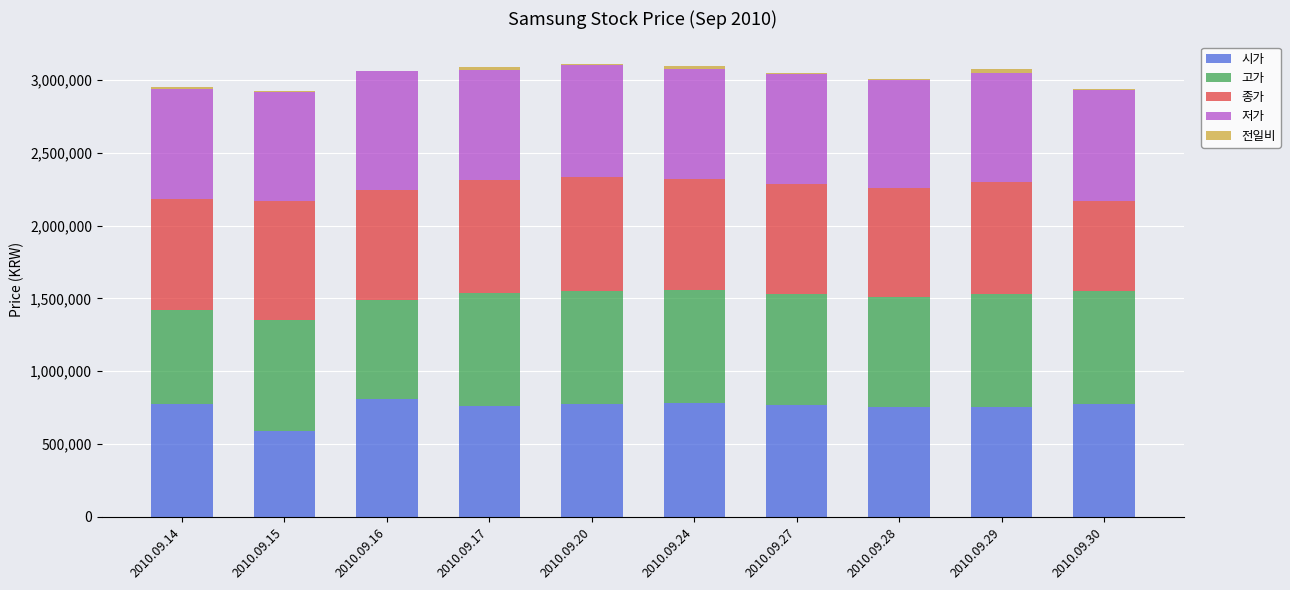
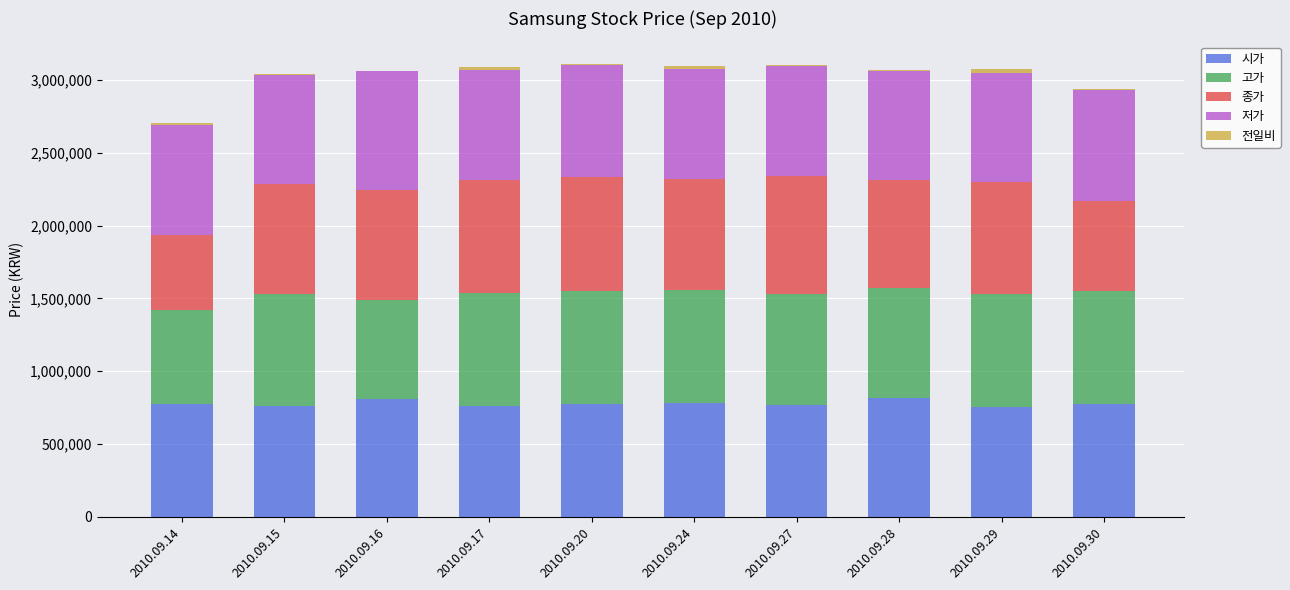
  {
    "시가": {
      "2010.09.14": "780,000",
-     "2010.09.15": "590,000",
+     "2010.09.15": "760,000",
      "2010.09.16": "810,000",
      "2010.09.17": "760,000",
      "2010.09.20": "770,000",
      "2010.09.24": "780,000",
      "2010.09.27": "770,000",
-     "2010.09.28": "760,000",
+     "2010.09.28": "820,000",
      "2010.09.29": "750,000",
      "2010.09.30": "770,000"
    },
    "고가": {
      "2010.09.14": "650,000",
      "2010.09.15": "770,000",
      "2010.09.16": "680,000",
      "2010.09.17": "780,000",
      "2010.09.20": "780,000",
      "2010.09.24": "780,000",
      "2010.09.27": "770,000",
      "2010.09.28": "760,000",
      "2010.09.29": "780,000",
      "2010.09.30": "780,000"
    },
    "종가": {
-     "2010.09.14": "760,000",
-     "2010.09.15": "820,000",
+     "2010.09.14": "510,000",
+     "2010.09.15": "760,000",
      "2010.09.16": "760,000",
      "2010.09.17": "770,000",
      "2010.09.20": "780,000",
      "2010.09.24": "760,000",
-     "2010.09.27": "760,000",
+     "2010.09.27": "810,000",
      "2010.09.28": "750,000",
      "2010.09.29": "770,000",
      "2010.09.30": "620,000"
    },
    "저가": {
      "2010.09.14": "760,000",
      "2010.09.15": "750,000",
      "2010.09.16": "820,000",
      "2010.09.17": "760,000",
      "2010.09.20": "770,000",
      "2010.09.24": "760,000",
      "2010.09.27": "750,000",
      "2010.09.28": "750,000",
      "2010.09.29": "750,000",
      "2010.09.30": "770,000"
    },
    "전일비": {
      "2010.09.16": "0",
      "2010.09.24": "20,000",
      "2010.09.29": "30,000"
    }
  }
